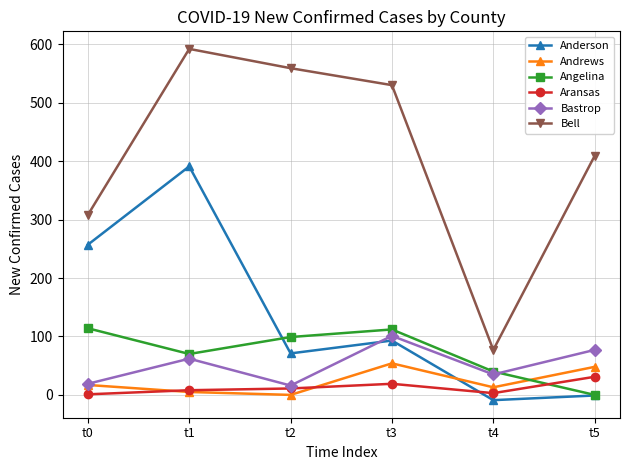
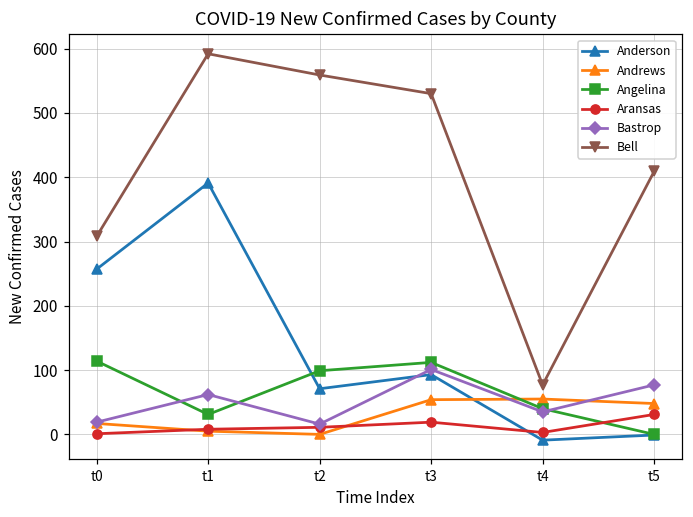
  {
    "Anderson": {
      "t0": 260,
      "t1": 390,
      "t2": 70,
      "t3": 90,
      "t4": -10
    },
    "Andrews": {
      "t2": 0,
      "t3": 50,
-     "t4": 10,
+     "t4": 60,
      "t5": 50
    },
    "Angelina": {
      "t0": 110,
-     "t1": 70,
+     "t1": 30,
      "t2": 100,
      "t3": 110,
      "t4": 40
    },
    "Aransas": {
      "t0": 0,
      "t2": 10,
      "t3": 20,
      "t4": 0,
      "t5": 30
    },
    "Bastrop": {
      "t1": 60,
      "t2": 20,
      "t3": 100,
      "t4": 40,
      "t5": 80
    },
    "Bell": {
      "t0": 310,
      "t1": 590,
      "t2": 560,
      "t3": 530,
      "t4": 80,
      "t5": 410
    }
  }
